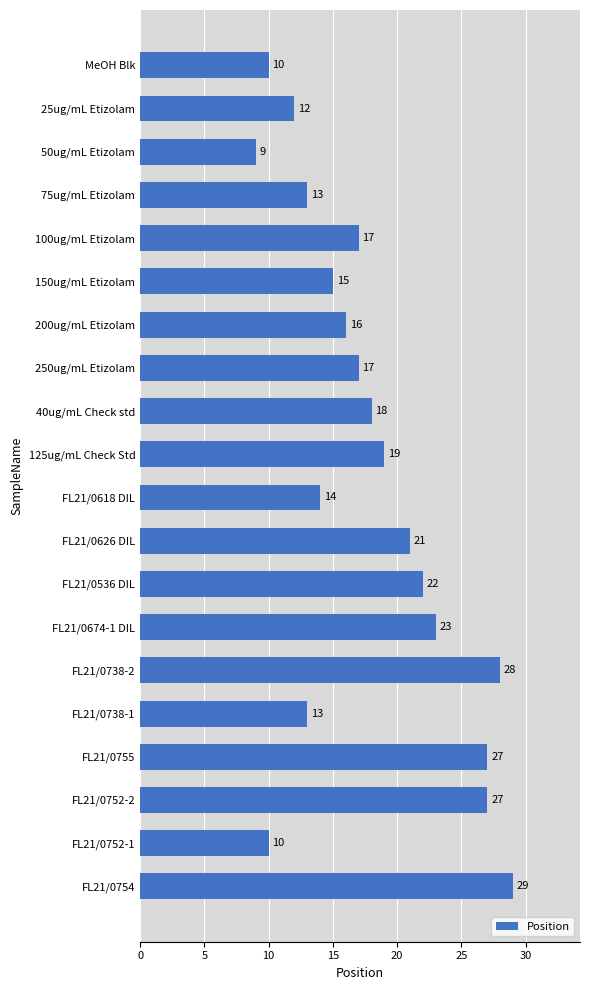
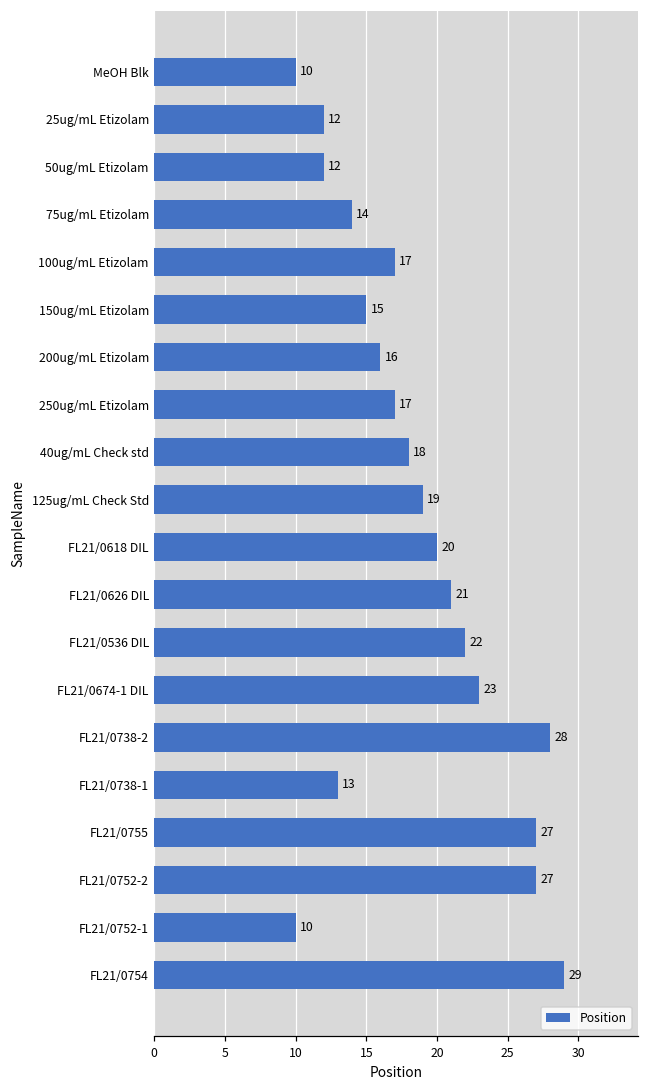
  {
    "MeOH Blk": 10,
    "25ug/mL Etizolam": 12,
-   "50ug/mL Etizolam": 9,
-   "75ug/mL Etizolam": 13,
+   "50ug/mL Etizolam": 12,
+   "75ug/mL Etizolam": 14,
    "100ug/mL Etizolam": 17,
    "150ug/mL Etizolam": 15,
    "200ug/mL Etizolam": 16,
    "250ug/mL Etizolam": 17,
    "40ug/mL Check std": 18,
    "125ug/mL Check Std": 19,
-   "FL21/0618 DIL": 14,
+   "FL21/0618 DIL": 20,
    "FL21/0626 DIL": 21,
    "FL21/0536 DIL": 22,
    "FL21/0674-1 DIL": 23,
    "FL21/0738-2": 28,
    "FL21/0738-1": 13,
    "FL21/0755": 27,
    "FL21/0752-2": 27,
    "FL21/0752-1": 10,
    "FL21/0754": 29
  }
